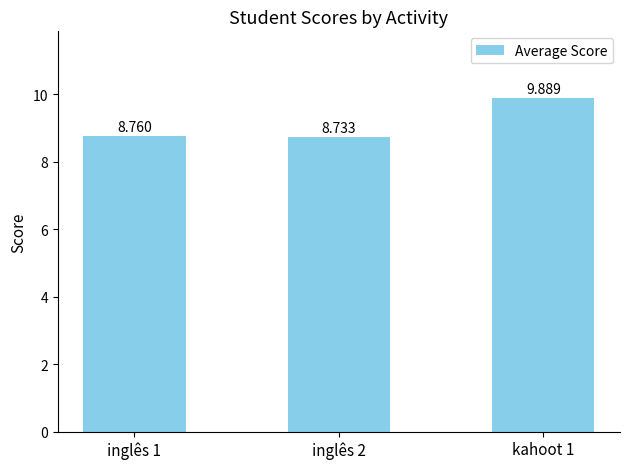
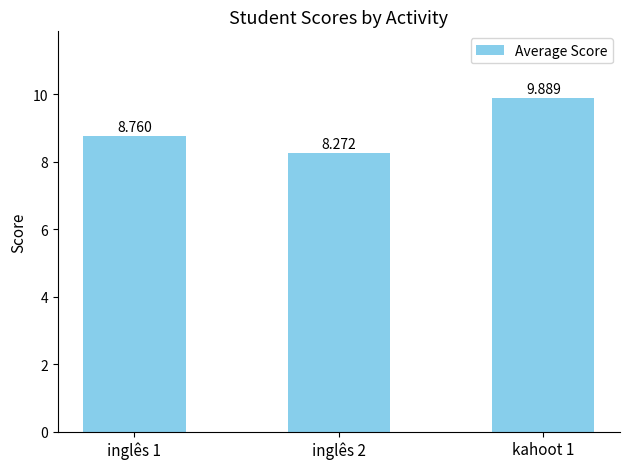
  {
    "inglês 1": 8.760,
-   "inglês 2": 8.733,
+   "inglês 2": 8.272,
    "kahoot 1": 9.889
  }
